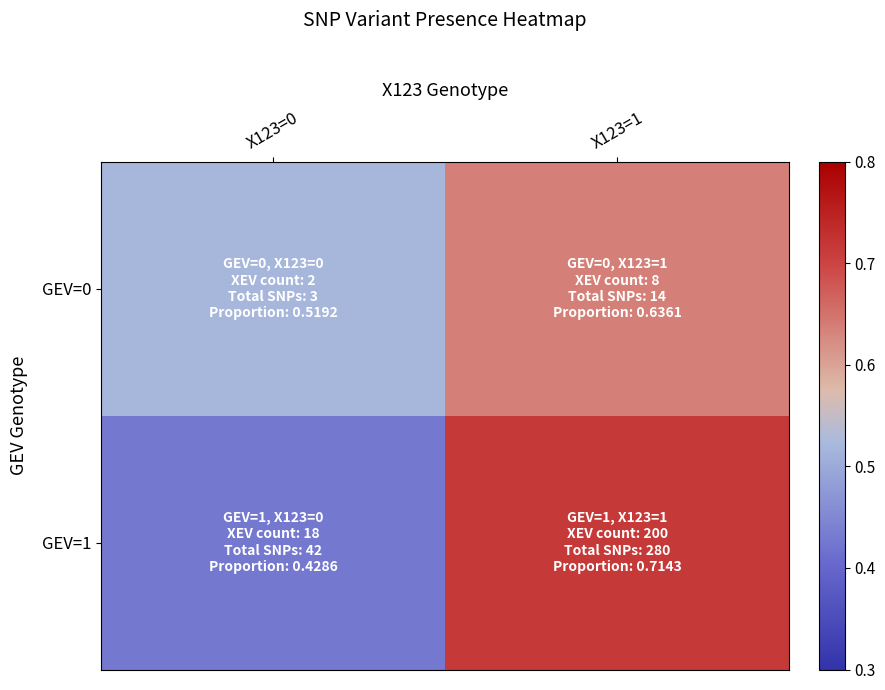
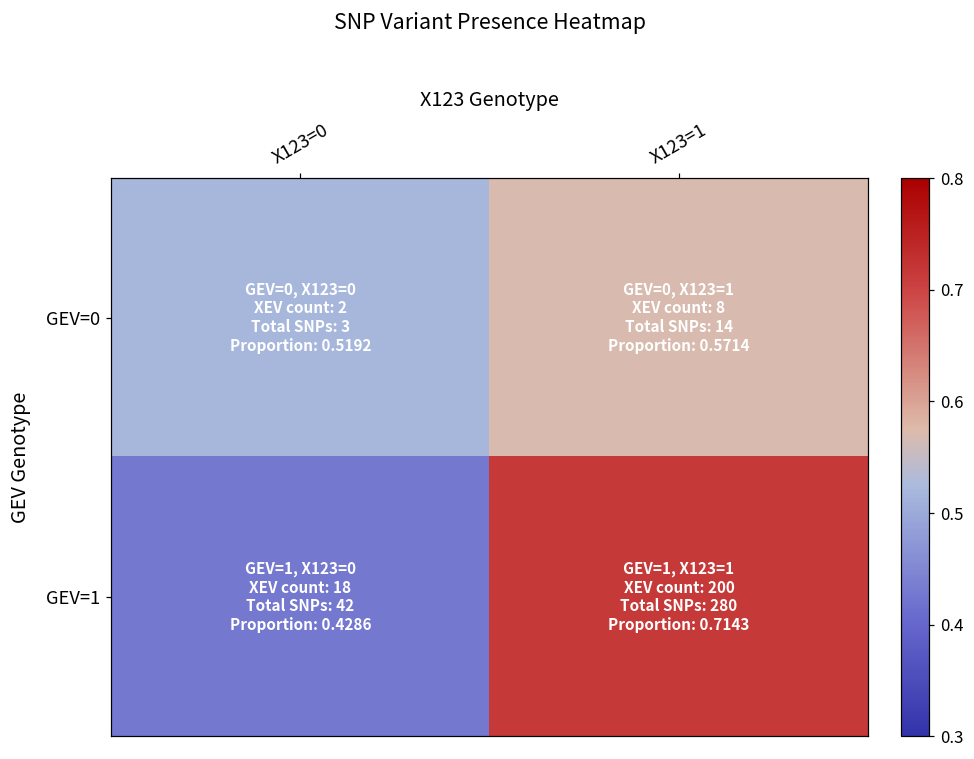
  {
    "GEV=0": {
-     "X123=1": 0.6361
+     "X123=1": 0.5714
    }
  }
